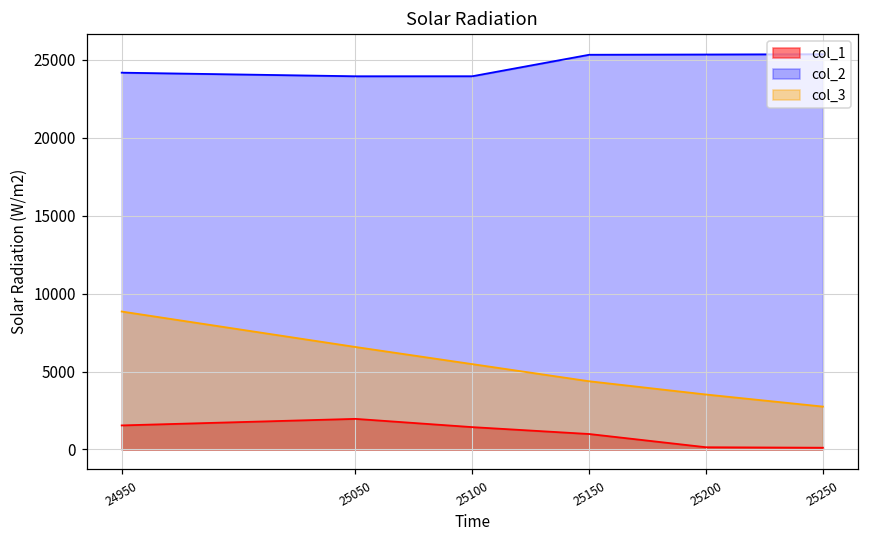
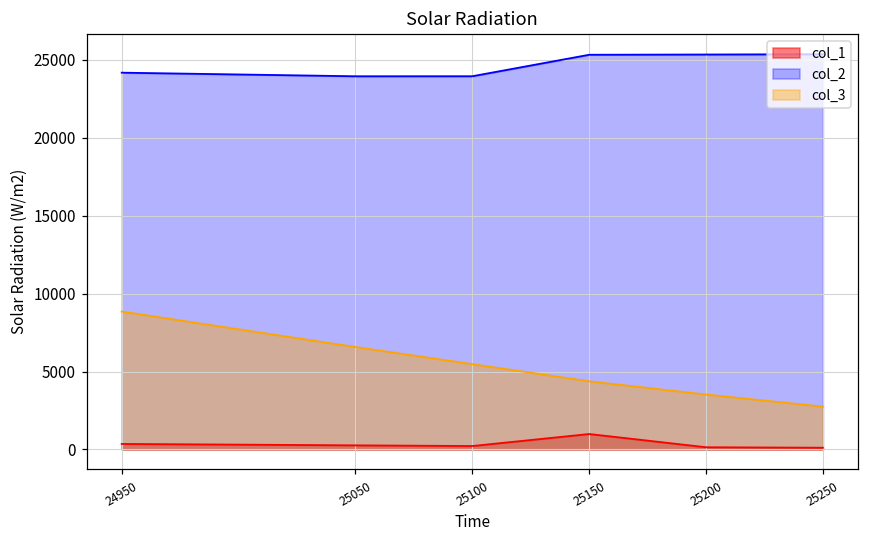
  {
    "col_1": {
-     "24950": 1500,
-     "25050": 2000,
-     "25100": 1400,
+     "24950": 400,
+     "25050": 300,
+     "25100": 200,
      "25150": 1000,
      "25200": 100,
      "25250": 100
    },
    "col_2": {
      "24950": 24200,
      "25050": 23900,
      "25100": 23900,
      "25150": 25300,
      "25200": 25300
    },
    "col_3": {
      "24950": 8900,
      "25050": 6600,
      "25100": 5500,
      "25150": 4400,
      "25200": 3500,
      "25250": 2800
    }
  }
